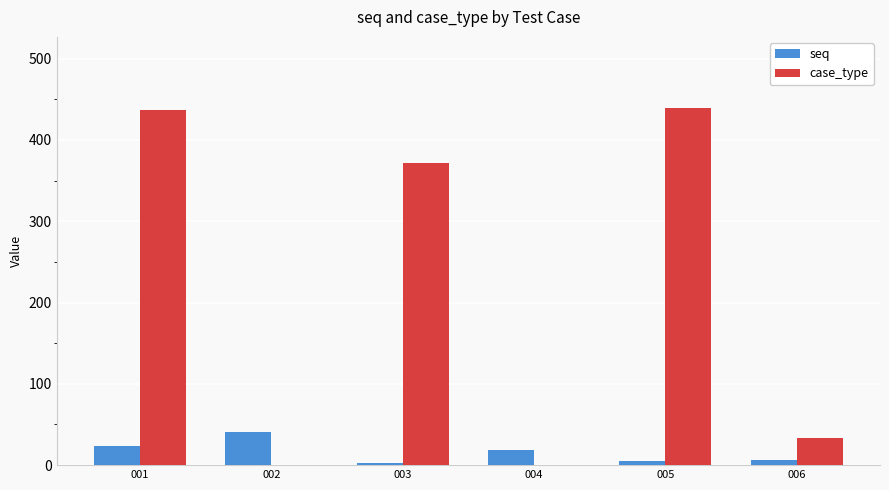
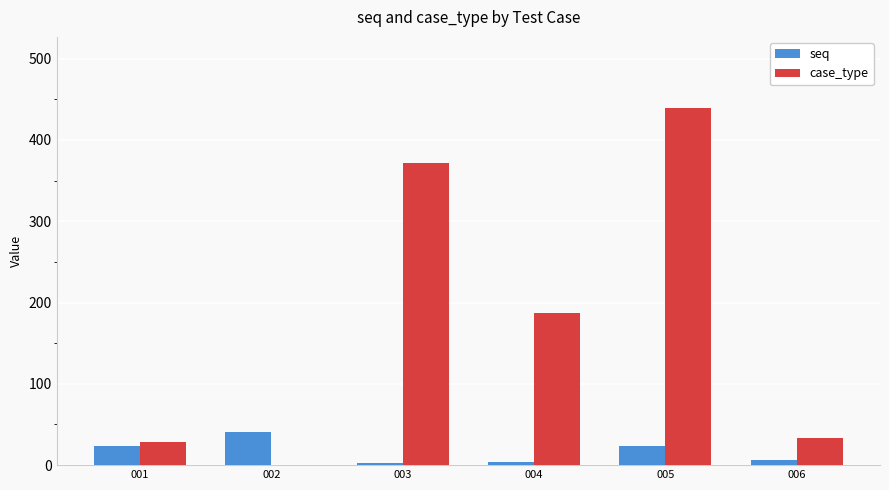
  {
    "seq": {
      "001": 20,
      "002": 40,
-     "004": 20,
-     "005": 10,
+     "004": 0,
+     "005": 20,
      "006": 10
    },
    "case_type": {
-     "001": 440,
+     "001": 30,
      "002": 0,
      "003": 370,
-     "004": 0,
+     "004": 190,
      "005": 440,
      "006": 30
    }
  }
